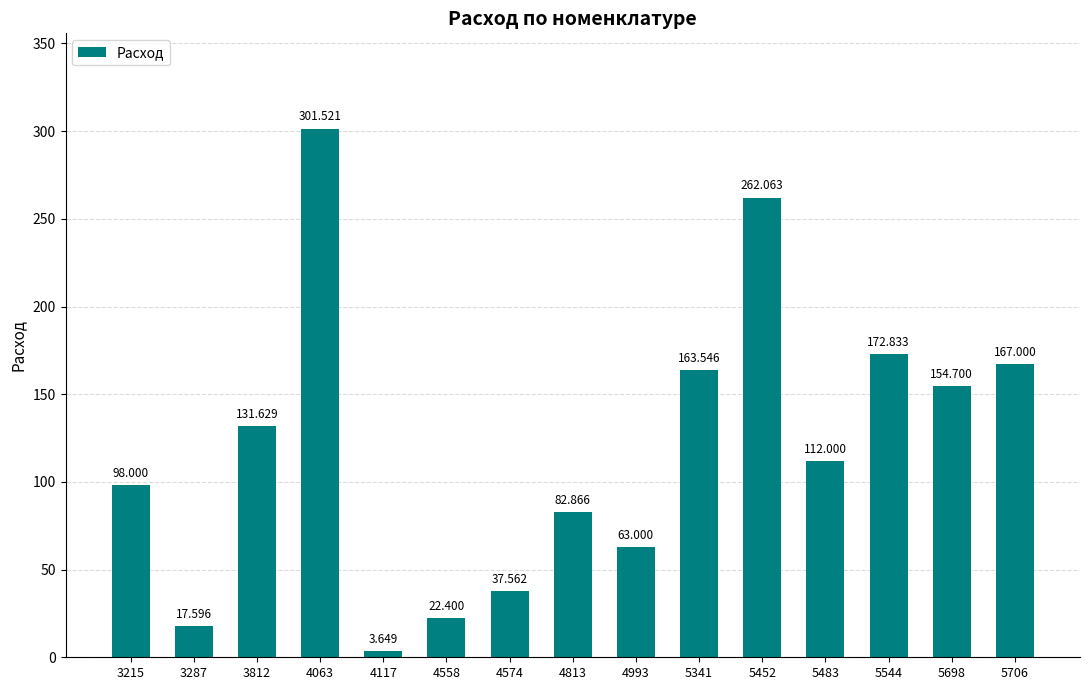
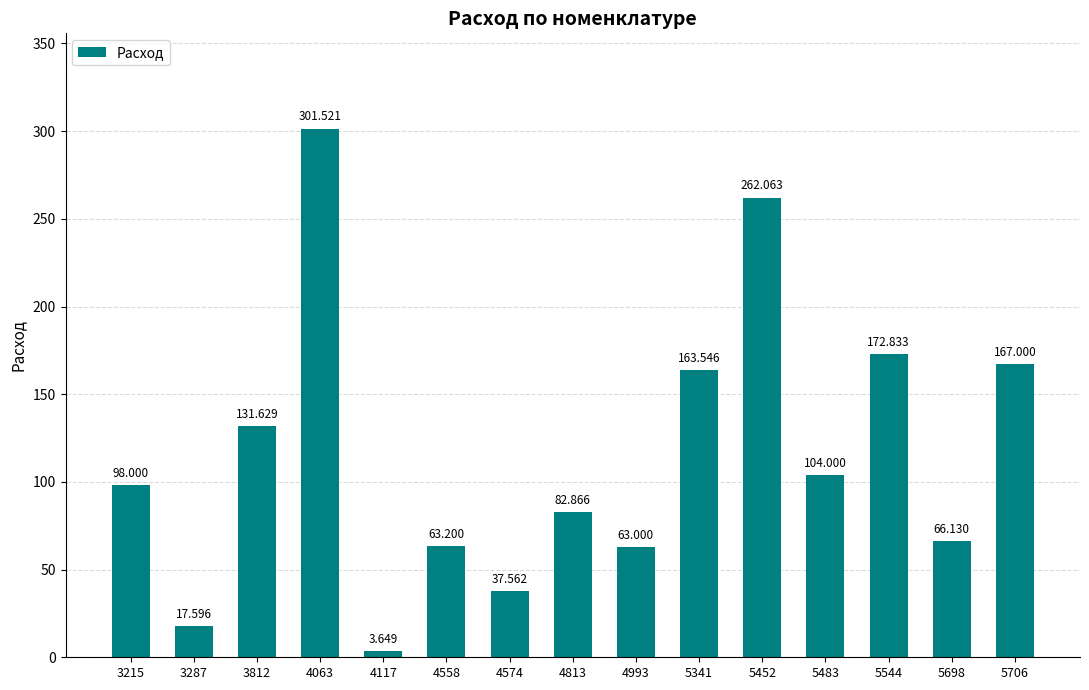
  {
    "3215": 98.000,
    "3287": 17.596,
    "3812": 131.629,
    "4063": 301.521,
    "4117": 3.649,
-   "4558": 22.400,
+   "4558": 63.200,
    "4574": 37.562,
    "4813": 82.866,
    "4993": 63.000,
    "5341": 163.546,
    "5452": 262.063,
-   "5483": 112.000,
+   "5483": 104.000,
    "5544": 172.833,
-   "5698": 154.700,
+   "5698": 66.130,
    "5706": 167.000
  }
